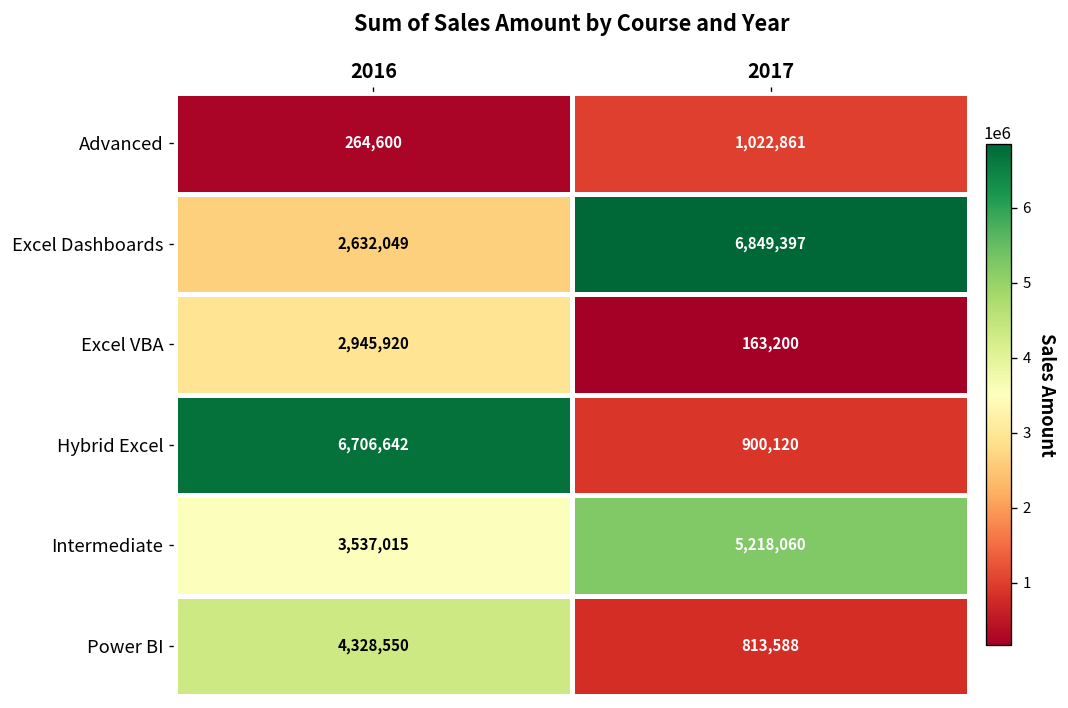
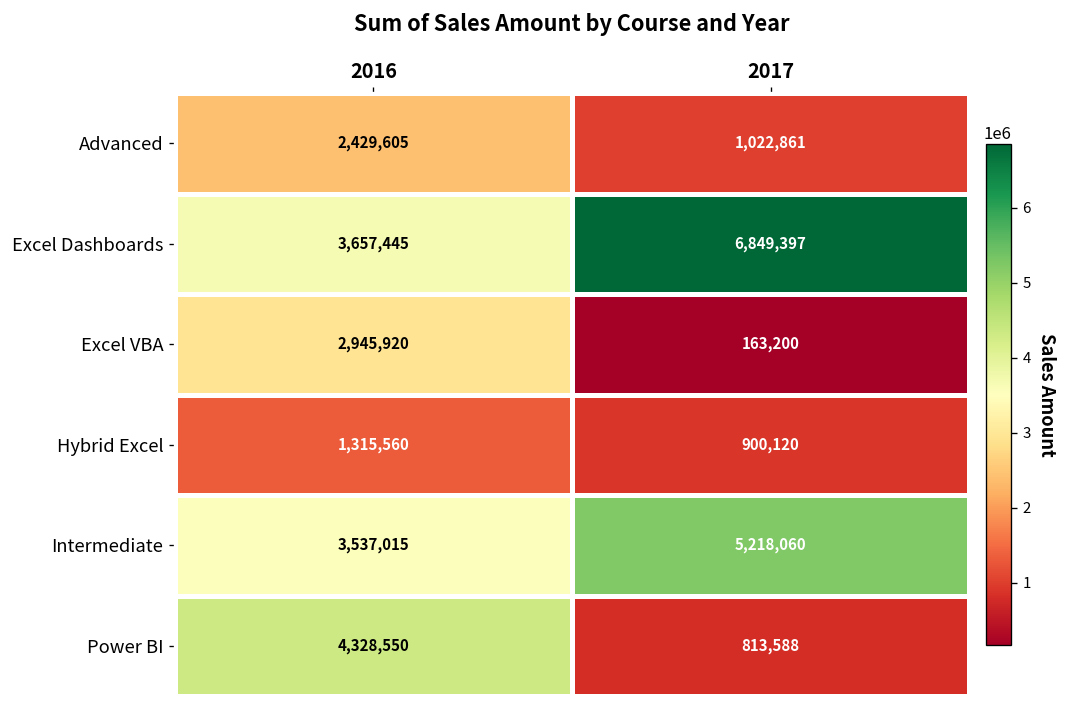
  {
    "Advanced": {
-     "2016": "264,600",
+     "2016": "2,429,605",
      "2017": "1,022,861"
    },
    "Excel Dashboards": {
-     "2016": "2,632,049",
+     "2016": "3,657,445",
      "2017": "6,849,397"
    },
    "Excel VBA": {
      "2016": "2,945,920",
      "2017": "163,200"
    },
    "Hybrid Excel": {
-     "2016": "6,706,642",
+     "2016": "1,315,560",
      "2017": "900,120"
    },
    "Intermediate": {
      "2016": "3,537,015",
      "2017": "5,218,060"
    },
    "Power BI": {
      "2016": "4,328,550",
      "2017": "813,588"
    }
  }
